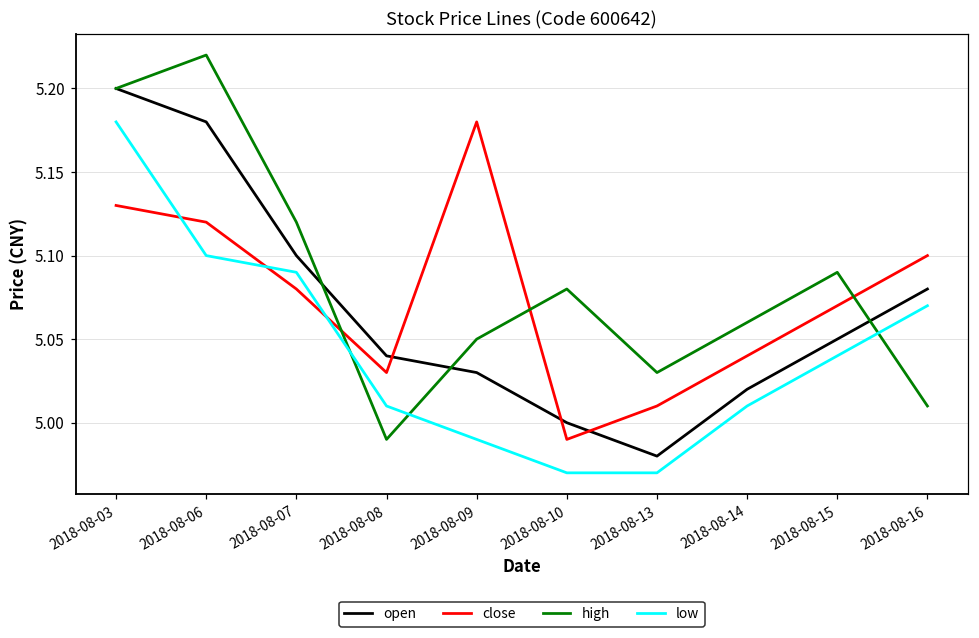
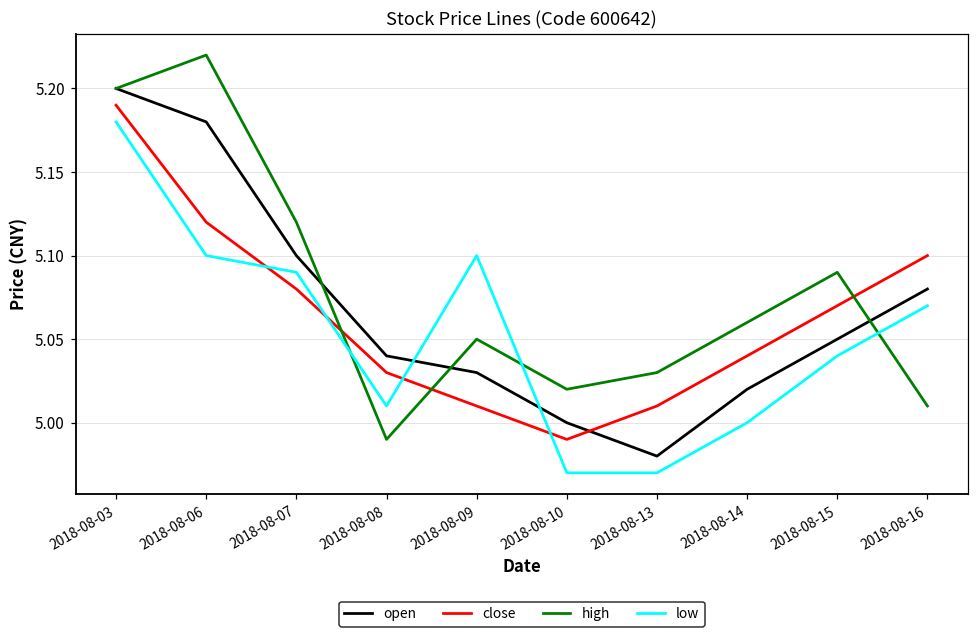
  {
    "open": {
      "2018-08-06": 5.18,
      "2018-08-07": 5.10,
      "2018-08-08": 5.04,
      "2018-08-09": 5.03,
      "2018-08-10": 5.00,
      "2018-08-13": 4.98,
      "2018-08-14": 5.02,
      "2018-08-15": 5.05,
      "2018-08-16": 5.08
    },
    "close": {
-     "2018-08-03": 5.13,
+     "2018-08-03": 5.19,
      "2018-08-06": 5.12,
      "2018-08-07": 5.08,
      "2018-08-08": 5.03,
-     "2018-08-09": 5.18,
+     "2018-08-09": 5.01,
      "2018-08-10": 4.99,
      "2018-08-13": 5.01,
      "2018-08-14": 5.04,
      "2018-08-15": 5.07,
      "2018-08-16": 5.10
    },
    "high": {
      "2018-08-06": 5.22,
      "2018-08-07": 5.12,
      "2018-08-08": 4.99,
      "2018-08-09": 5.05,
-     "2018-08-10": 5.08,
+     "2018-08-10": 5.02,
      "2018-08-13": 5.03,
      "2018-08-14": 5.06,
      "2018-08-15": 5.09,
      "2018-08-16": 5.01
    },
    "low": {
      "2018-08-03": 5.18,
      "2018-08-06": 5.10,
      "2018-08-07": 5.09,
      "2018-08-08": 5.01,
-     "2018-08-09": 4.99,
+     "2018-08-09": 5.10,
      "2018-08-10": 4.97,
      "2018-08-13": 4.97,
-     "2018-08-14": 5.01,
+     "2018-08-14": 5.00,
      "2018-08-15": 5.04,
      "2018-08-16": 5.07
    }
  }
